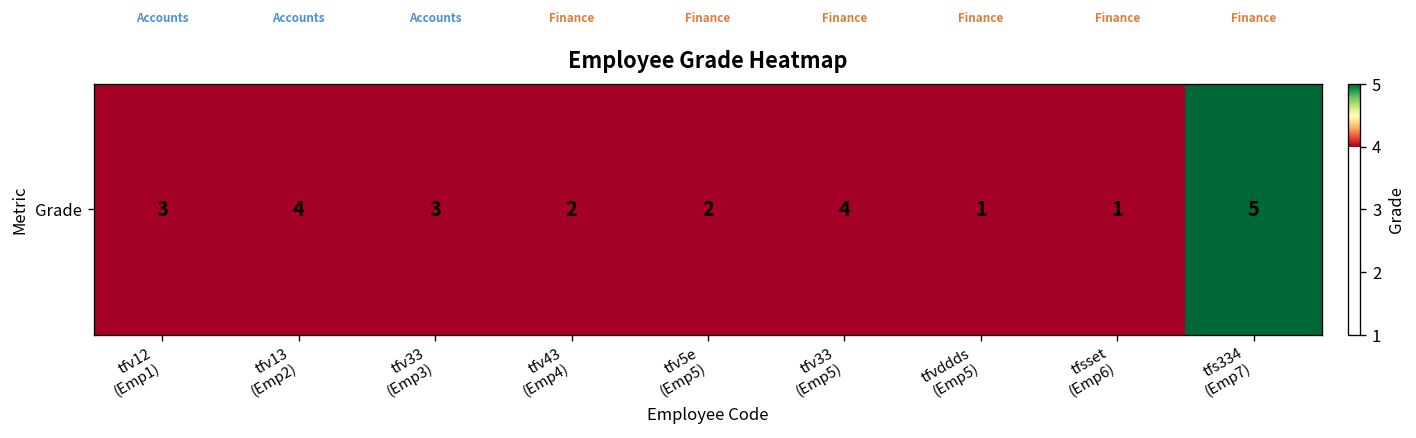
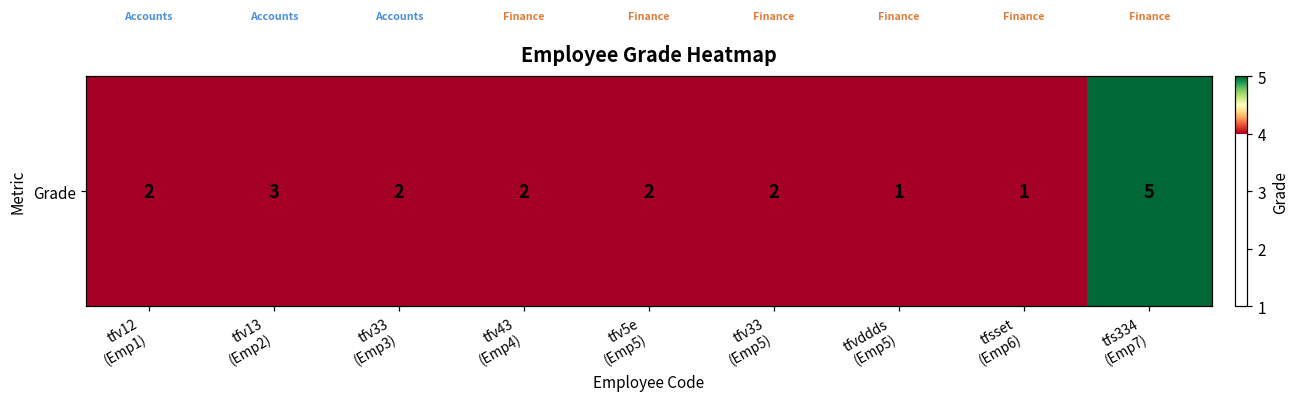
  {
    "Grade": {
-     "tfv12 (Emp1)": 3,
-     "tfv13 (Emp2)": 4,
-     "tfv33 (Emp3)": 3,
+     "tfv12 (Emp1)": 2,
+     "tfv13 (Emp2)": 3,
+     "tfv33 (Emp3)": 2,
      "tfv43 (Emp4)": 2,
      "tfv5e (Emp5)": 2,
-     "tfv33 (Emp5)": 4,
+     "tfv33 (Emp5)": 2,
      "tfvddds (Emp5)": 1,
      "tfsset (Emp6)": 1,
      "tfs334 (Emp7)": 5
    }
  }
